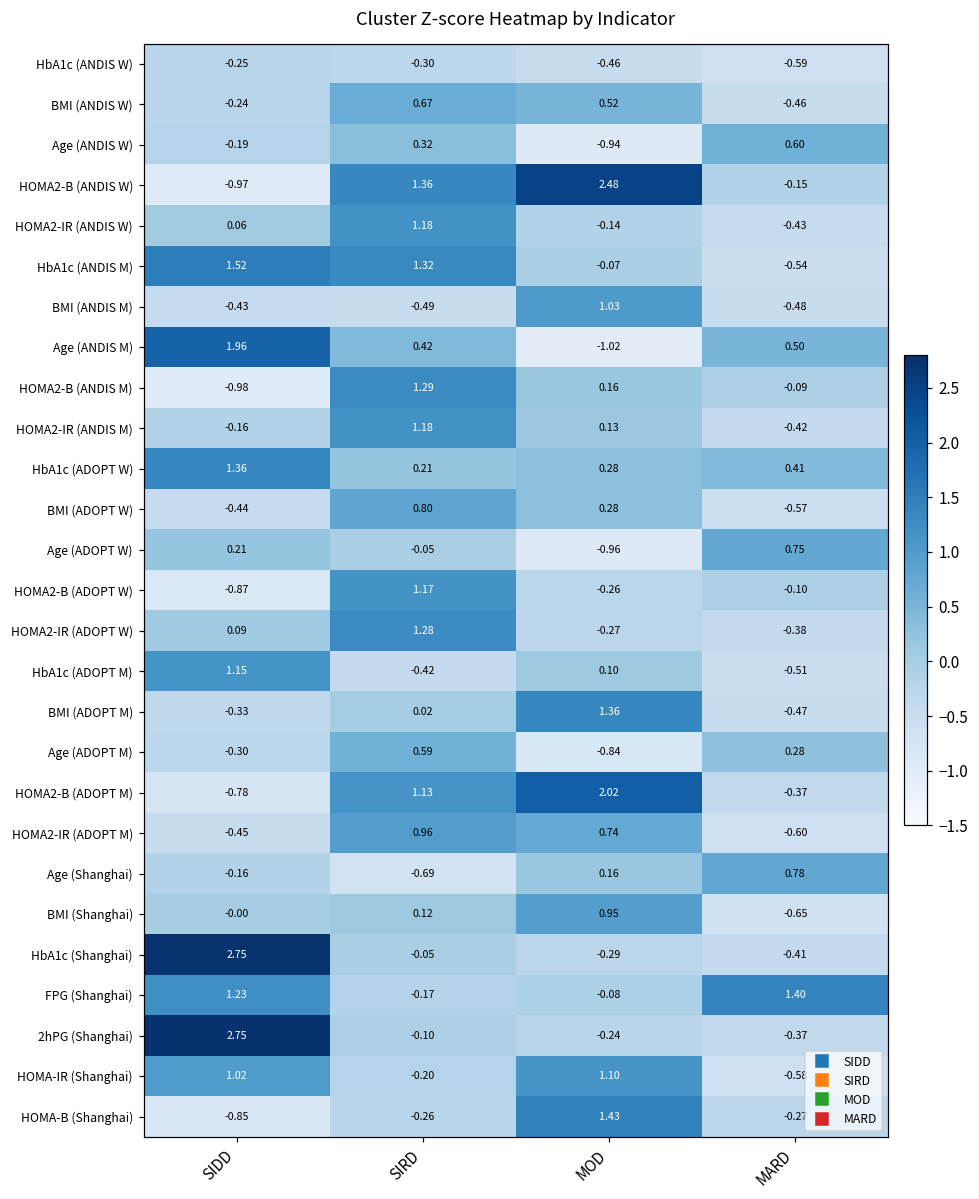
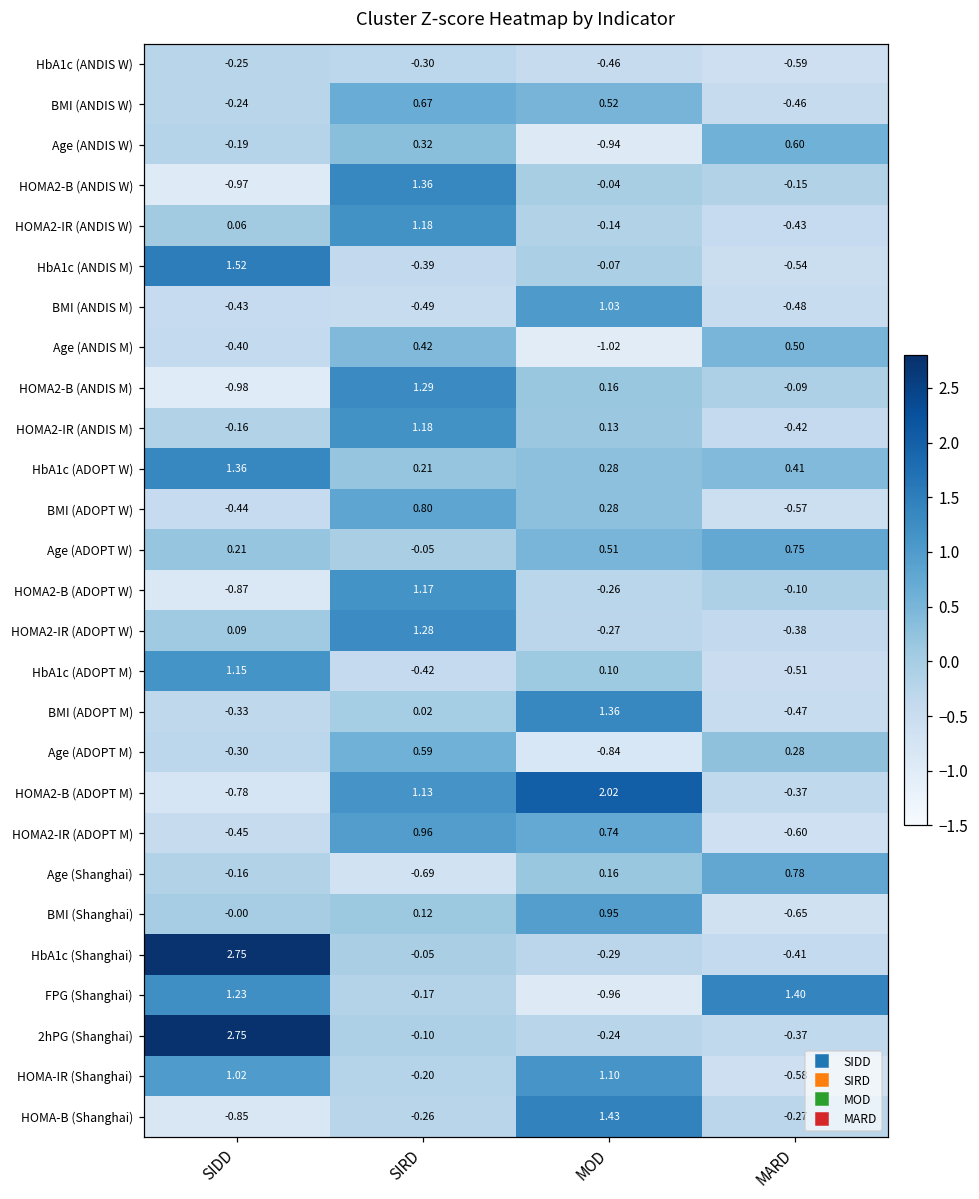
  {
    "HbA1c (ANDIS W)": {
      "SIDD": -0.25,
      "SIRD": -0.30,
      "MOD": -0.46,
      "MARD": -0.59
    },
    "BMI (ANDIS W)": {
      "SIDD": -0.24,
      "SIRD": 0.67,
      "MOD": 0.52,
      "MARD": -0.46
    },
    "Age (ANDIS W)": {
      "SIDD": -0.19,
      "SIRD": 0.32,
      "MOD": -0.94,
      "MARD": 0.60
    },
    "HOMA2-B (ANDIS W)": {
      "SIDD": -0.97,
      "SIRD": 1.36,
-     "MOD": 2.48,
+     "MOD": -0.04,
      "MARD": -0.15
    },
    "HOMA2-IR (ANDIS W)": {
      "SIDD": 0.06,
      "SIRD": 1.18,
      "MOD": -0.14,
      "MARD": -0.43
    },
    "HbA1c (ANDIS M)": {
      "SIDD": 1.52,
-     "SIRD": 1.32,
+     "SIRD": -0.39,
      "MOD": -0.07,
      "MARD": -0.54
    },
    "BMI (ANDIS M)": {
      "SIDD": -0.43,
      "SIRD": -0.49,
      "MOD": 1.03,
      "MARD": -0.48
    },
    "Age (ANDIS M)": {
-     "SIDD": 1.96,
+     "SIDD": -0.40,
      "SIRD": 0.42,
      "MOD": -1.02,
      "MARD": 0.50
    },
    "HOMA2-B (ANDIS M)": {
      "SIDD": -0.98,
      "SIRD": 1.29,
      "MOD": 0.16,
      "MARD": -0.09
    },
    "HOMA2-IR (ANDIS M)": {
      "SIDD": -0.16,
      "SIRD": 1.18,
      "MOD": 0.13,
      "MARD": -0.42
    },
    "HbA1c (ADOPT W)": {
      "SIDD": 1.36,
      "SIRD": 0.21,
      "MOD": 0.28,
      "MARD": 0.41
    },
    "BMI (ADOPT W)": {
      "SIDD": -0.44,
      "SIRD": 0.80,
      "MOD": 0.28,
      "MARD": -0.57
    },
    "Age (ADOPT W)": {
      "SIDD": 0.21,
      "SIRD": -0.05,
-     "MOD": -0.96,
+     "MOD": 0.51,
      "MARD": 0.75
    },
    "HOMA2-B (ADOPT W)": {
      "SIDD": -0.87,
      "SIRD": 1.17,
      "MOD": -0.26,
      "MARD": -0.10
    },
    "HOMA2-IR (ADOPT W)": {
      "SIDD": 0.09,
      "SIRD": 1.28,
      "MOD": -0.27,
      "MARD": -0.38
    },
    "HbA1c (ADOPT M)": {
      "SIDD": 1.15,
      "SIRD": -0.42,
      "MOD": 0.10,
      "MARD": -0.51
    },
    "BMI (ADOPT M)": {
      "SIDD": -0.33,
      "SIRD": 0.02,
      "MOD": 1.36,
      "MARD": -0.47
    },
    "Age (ADOPT M)": {
      "SIDD": -0.30,
      "SIRD": 0.59,
      "MOD": -0.84,
      "MARD": 0.28
    },
    "HOMA2-B (ADOPT M)": {
      "SIDD": -0.78,
      "SIRD": 1.13,
      "MOD": 2.02,
      "MARD": -0.37
    },
    "HOMA2-IR (ADOPT M)": {
      "SIDD": -0.45,
      "SIRD": 0.96,
      "MOD": 0.74,
      "MARD": -0.60
    },
    "Age (Shanghai)": {
      "SIDD": -0.16,
      "SIRD": -0.69,
      "MOD": 0.16,
      "MARD": 0.78
    },
    "BMI (Shanghai)": {
      "SIDD": -0.00,
      "SIRD": 0.12,
      "MOD": 0.95,
      "MARD": -0.65
    },
    "HbA1c (Shanghai)": {
      "SIDD": 2.75,
      "SIRD": -0.05,
      "MOD": -0.29,
      "MARD": -0.41
    },
    "FPG (Shanghai)": {
      "SIDD": 1.23,
      "SIRD": -0.17,
-     "MOD": -0.08,
+     "MOD": -0.96,
      "MARD": 1.40
    },
    "2hPG (Shanghai)": {
      "SIDD": 2.75,
      "SIRD": -0.10,
      "MOD": -0.24,
      "MARD": -0.37
    },
    "HOMA-IR (Shanghai)": {
      "SIDD": 1.02,
      "SIRD": -0.20,
      "MOD": 1.10
    },
    "HOMA-B (Shanghai)": {
      "SIDD": -0.85,
      "SIRD": -0.26,
      "MOD": 1.43
    }
  }
